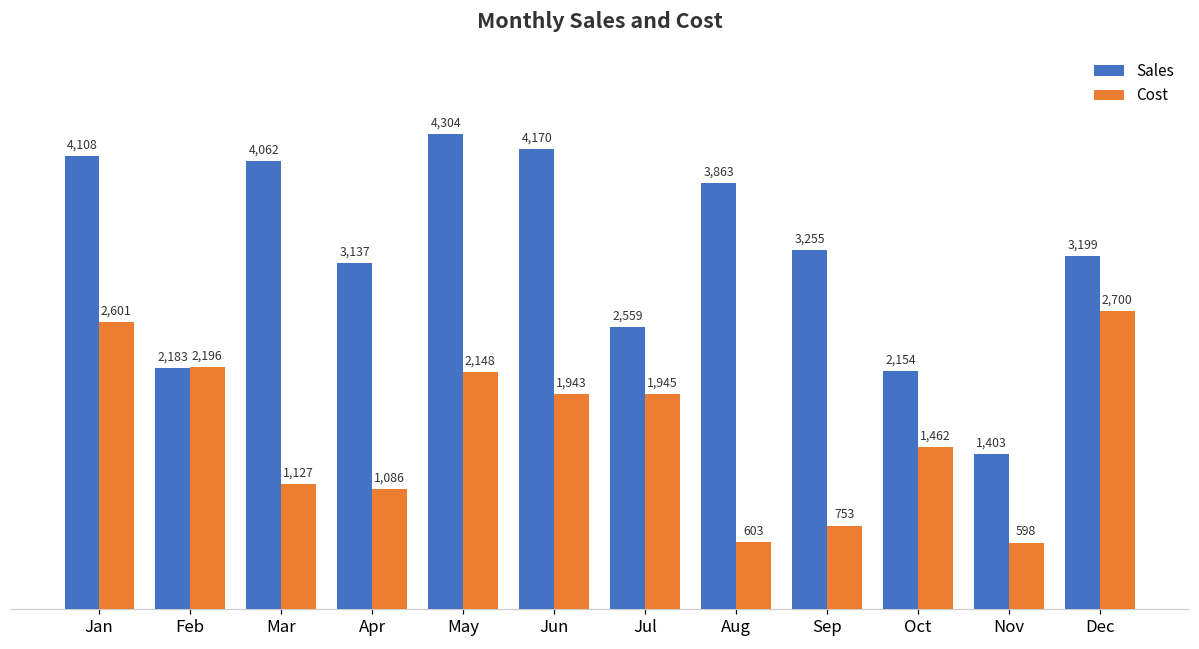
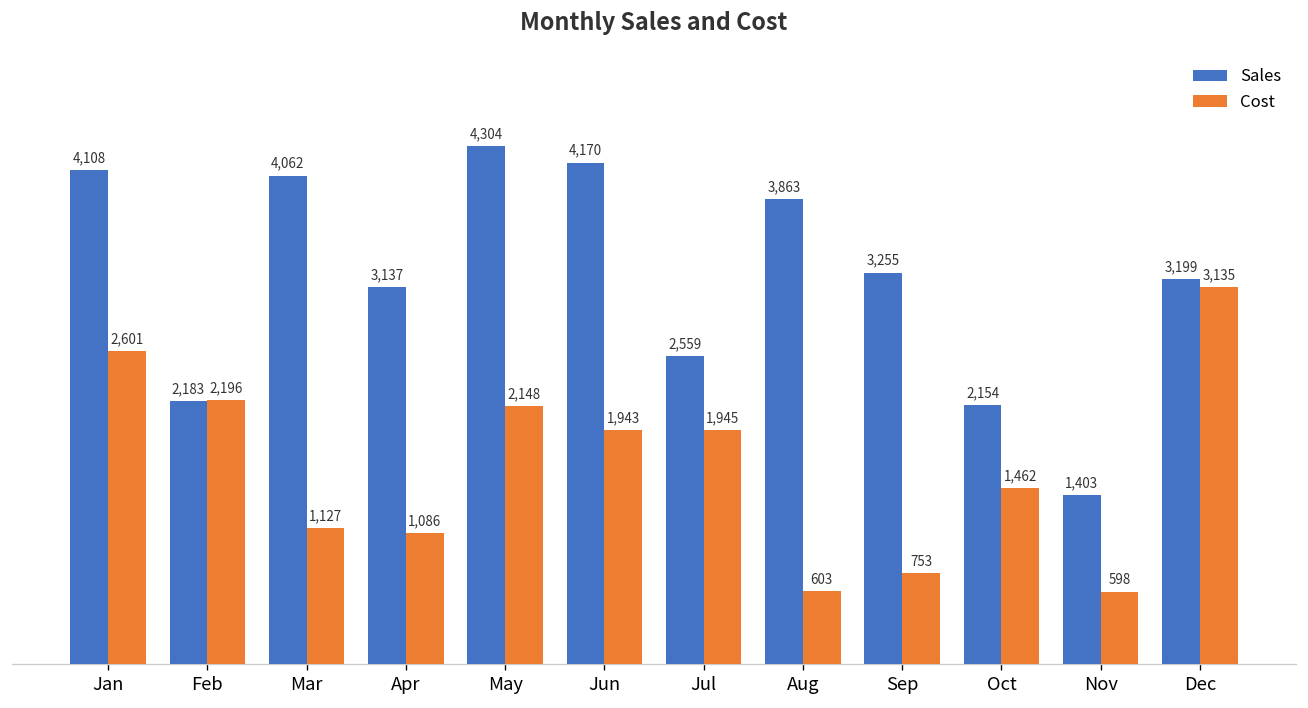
  {
    "Sales": {
      "Jan": "4,108",
      "Feb": "2,183",
      "Mar": "4,062",
      "Apr": "3,137",
      "May": "4,304",
      "Jun": "4,170",
      "Jul": "2,559",
      "Aug": "3,863",
      "Sep": "3,255",
      "Oct": "2,154",
      "Nov": "1,403",
      "Dec": "3,199"
    },
    "Cost": {
      "Jan": "2,601",
      "Feb": "2,196",
      "Mar": "1,127",
      "Apr": "1,086",
      "May": "2,148",
      "Jun": "1,943",
      "Jul": "1,945",
      "Aug": "603",
      "Sep": "753",
      "Oct": "1,462",
      "Nov": "598",
-     "Dec": "2,700"
+     "Dec": "3,135"
    }
  }
